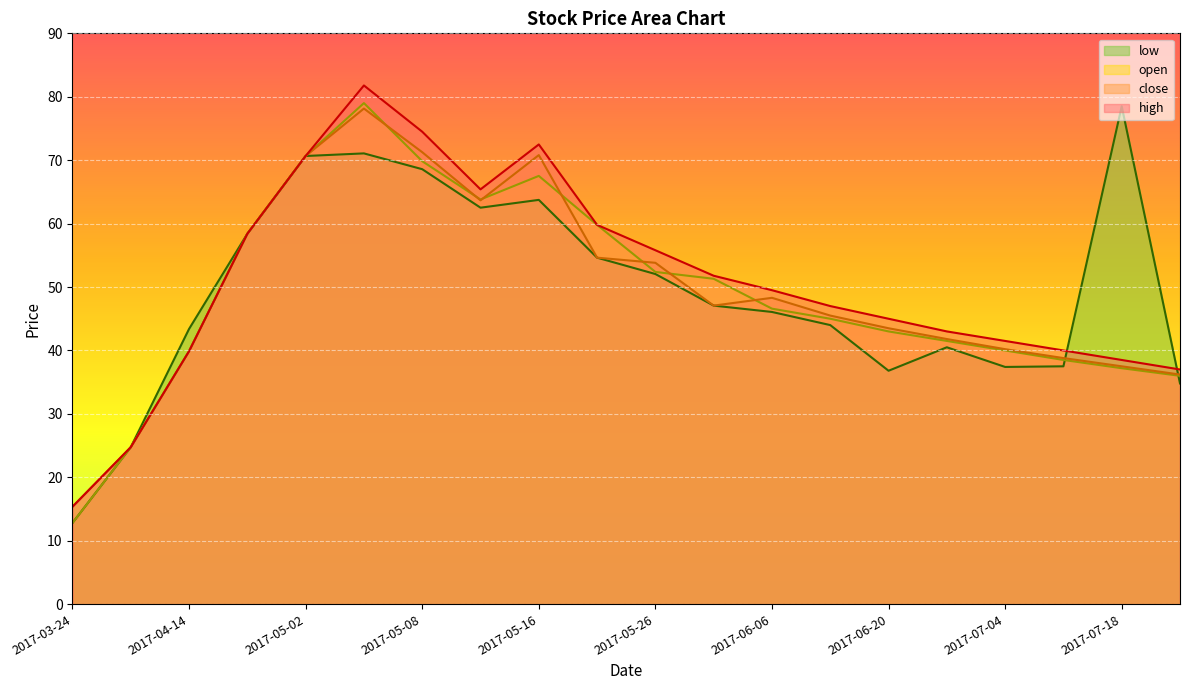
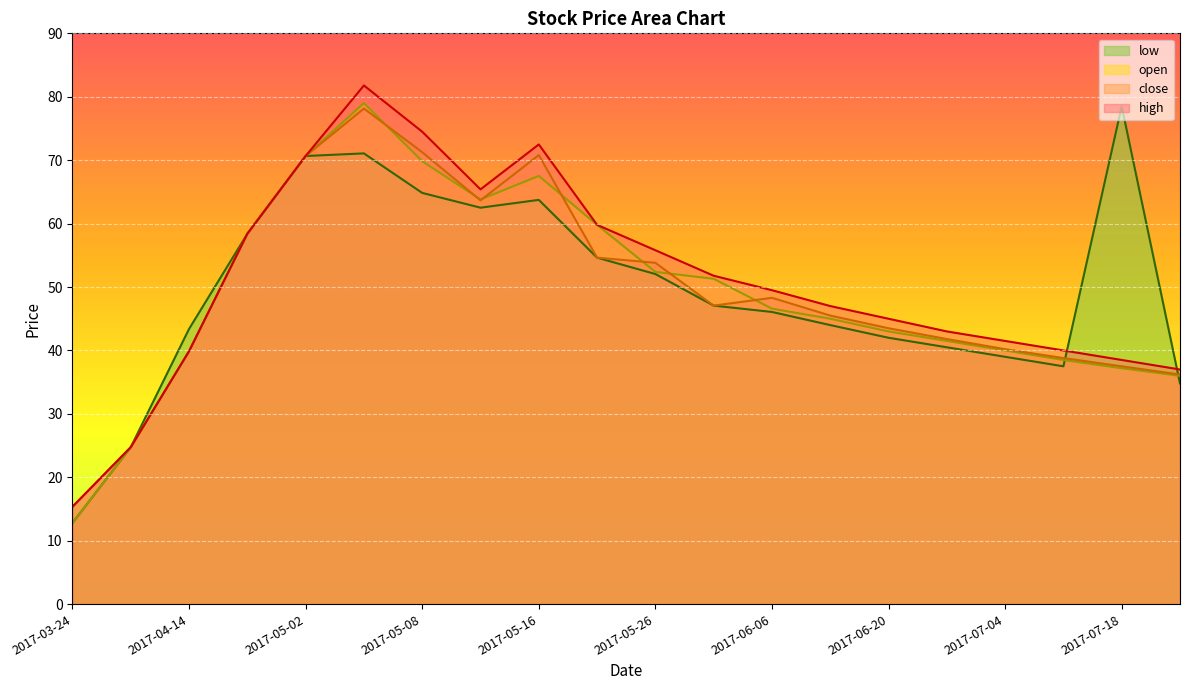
  {
    "low": {
      "2017-04-14": 43,
-     "2017-05-08": 69,
+     "2017-05-08": 65,
      "2017-05-16": 64,
      "2017-06-06": 46,
-     "2017-06-20": 37,
-     "2017-07-04": 37
+     "2017-06-20": 42,
+     "2017-07-04": 39
    }
  }
